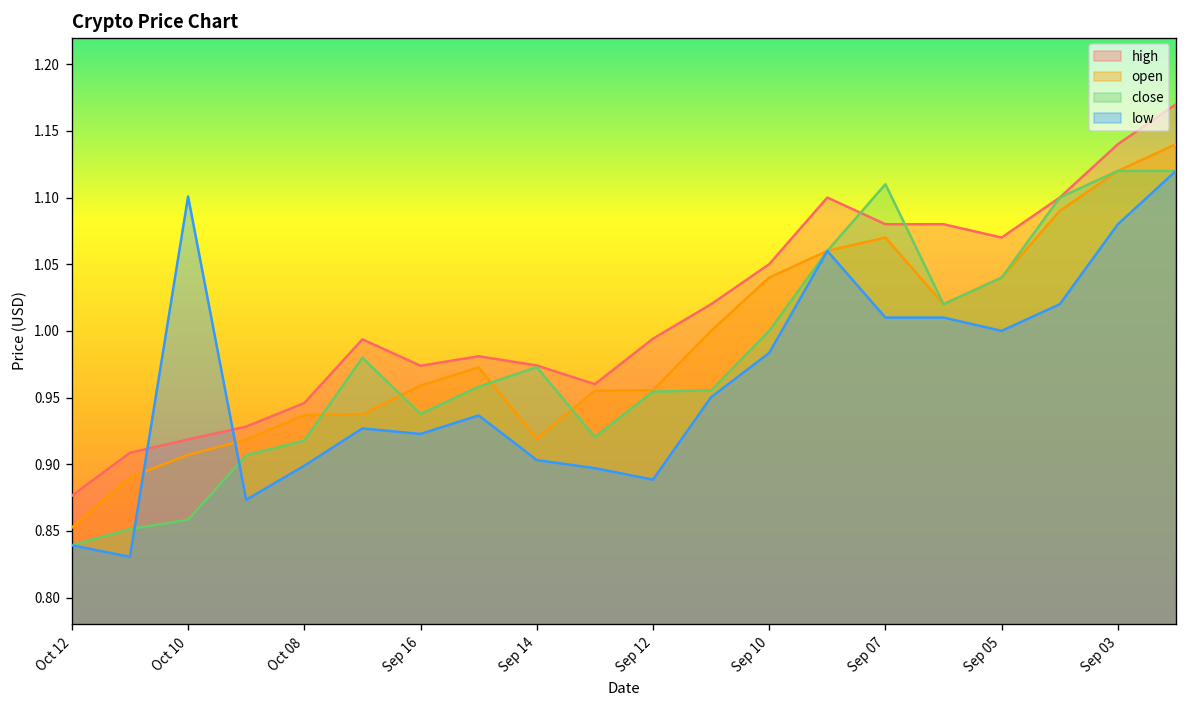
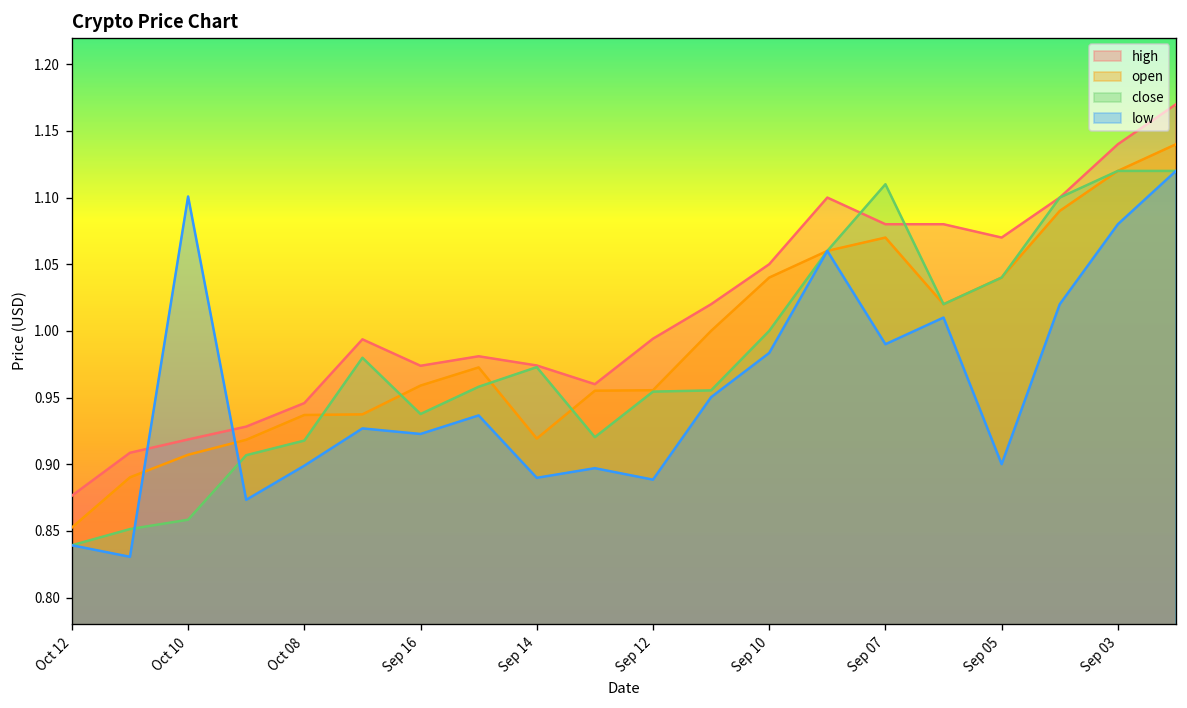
  {
    "close": {
      "Oct 10": 0.858,
      "Oct 08": 0.918,
      "Sep 16": 0.938,
      "Sep 10": 1.000,
      "Sep 07": 1.110
    },
    "low": {
      "Oct 10": 1.101,
      "Oct 08": 0.899,
      "Sep 16": 0.923,
-     "Sep 14": 0.903,
+     "Sep 14": 0.890,
      "Sep 12": 0.888,
      "Sep 10": 0.983,
-     "Sep 07": 1.01,
-     "Sep 05": 1.0,
+     "Sep 07": 0.99,
+     "Sep 05": 0.9,
      "Sep 03": 1.080
    }
  }
